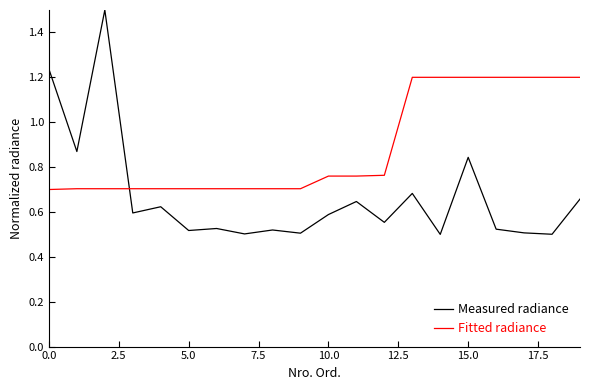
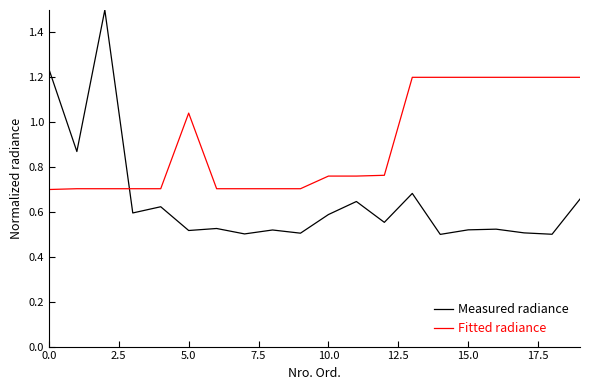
  {
    "Measured radiance": {
      "0.0": 1.24,
      "5.0": 0.52,
      "10.0": 0.59,
-     "15.0": 0.84
+     "15.0": 0.52
    },
    "Fitted radiance": {
      "0.0": 0.70,
-     "5.0": 0.70,
+     "5.0": 1.04,
      "10.0": 0.76,
      "15.0": 1.20
    }
  }
